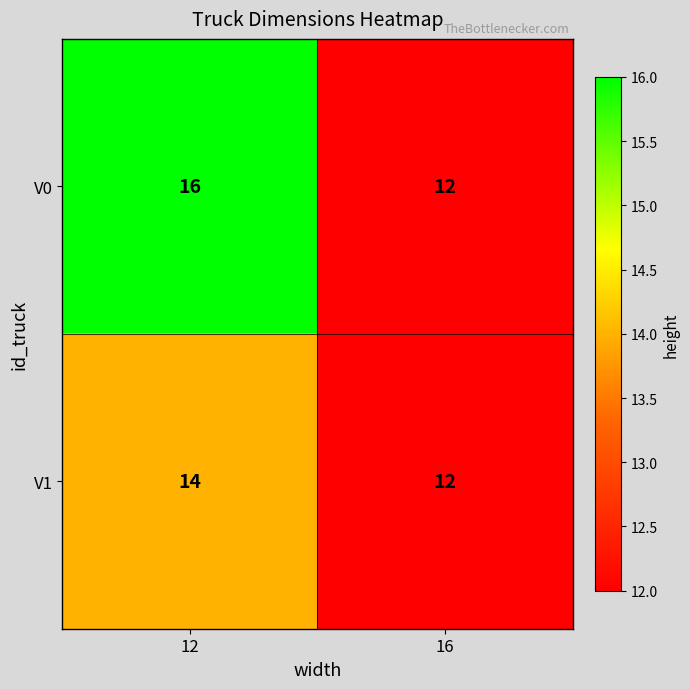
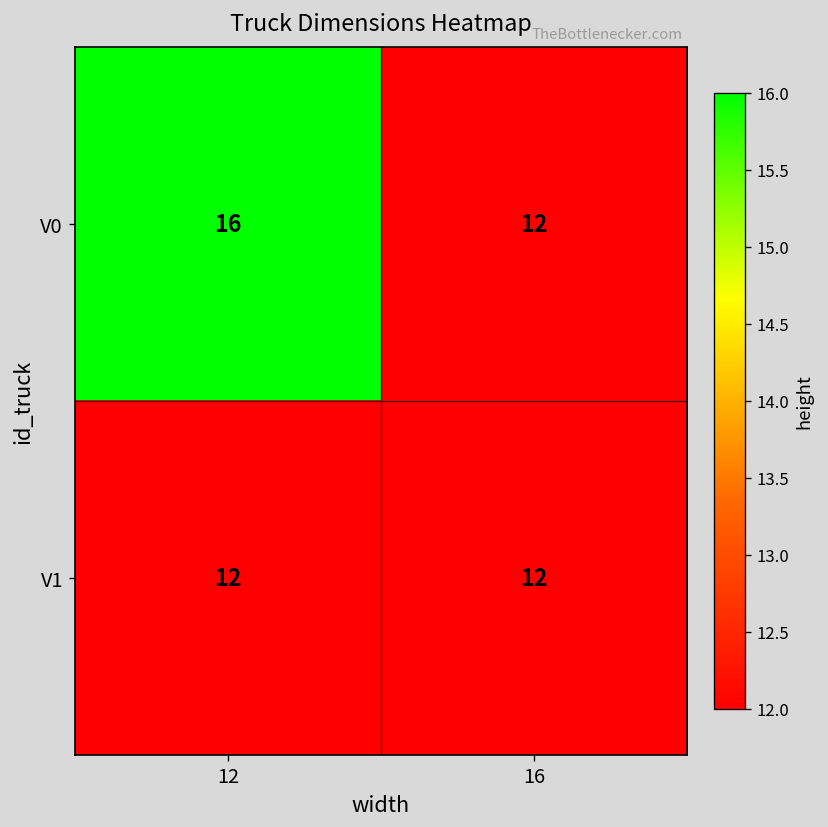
  {
    "V0": {
      "12": 16,
      "16": 12
    },
    "V1": {
-     "12": 14,
+     "12": 12,
      "16": 12
    }
  }
